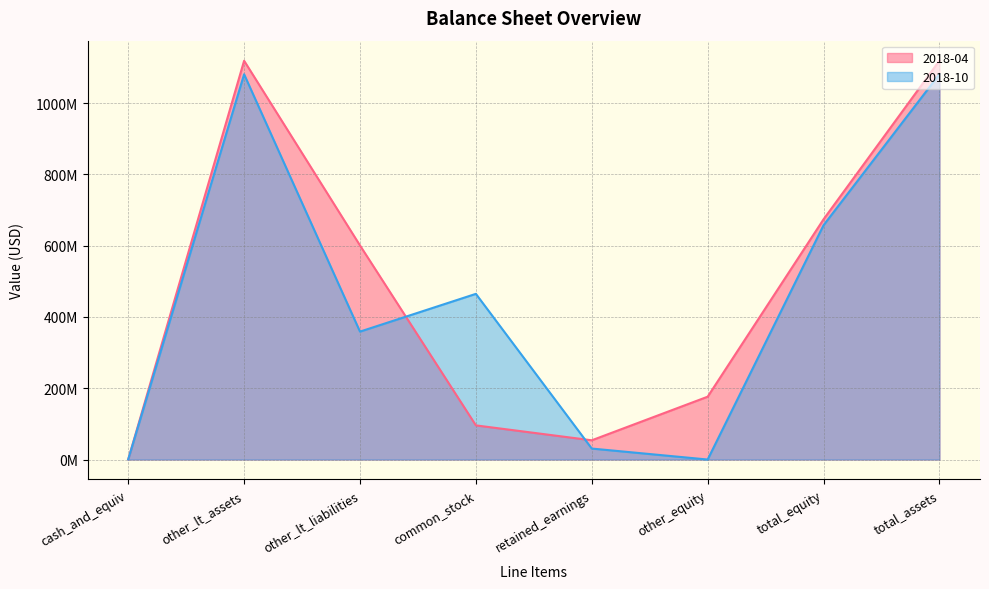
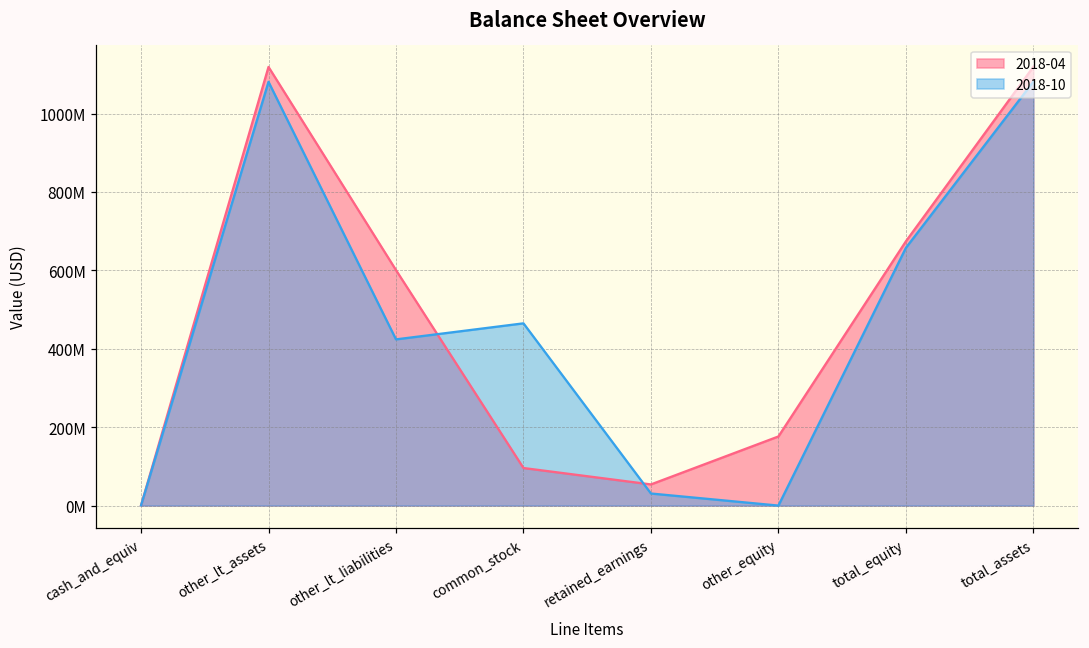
  {
    "2018-04": {
      "other_lt_assets": 1120000000,
      "other_lt_liabilities": 600000000,
      "common_stock": 100000000,
      "retained_earnings": 50000000,
      "other_equity": 180000000,
      "total_equity": 670000000
    },
    "2018-10": {
      "other_lt_assets": 1080000000,
-     "other_lt_liabilities": 360000000,
+     "other_lt_liabilities": 420000000,
      "common_stock": 460000000,
      "retained_earnings": 30000000,
      "other_equity": 0,
      "total_equity": 660000000
    }
  }
